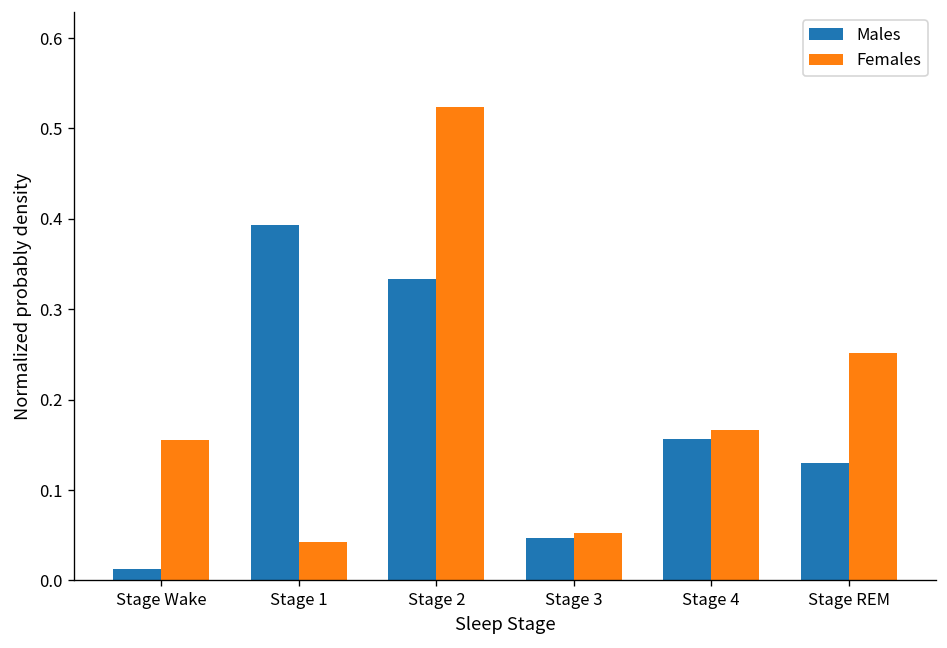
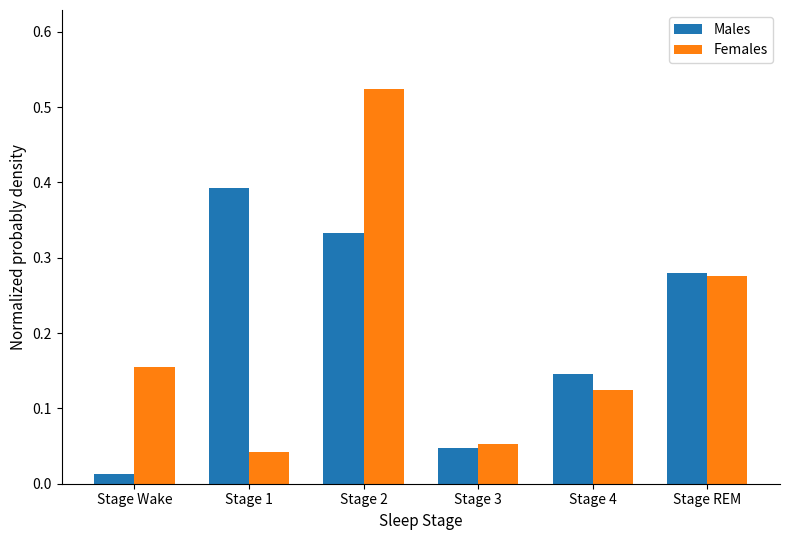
  {
    "Males": {
      "Stage Wake": 0.01,
      "Stage 1": 0.39,
      "Stage 2": 0.33,
      "Stage 3": 0.05,
-     "Stage 4": 0.16,
-     "Stage REM": 0.13
+     "Stage 4": 0.15,
+     "Stage REM": 0.28
    },
    "Females": {
      "Stage Wake": 0.16,
      "Stage 1": 0.04,
      "Stage 2": 0.52,
      "Stage 3": 0.05,
-     "Stage 4": 0.17,
-     "Stage REM": 0.25
+     "Stage 4": 0.12,
+     "Stage REM": 0.28
    }
  }
